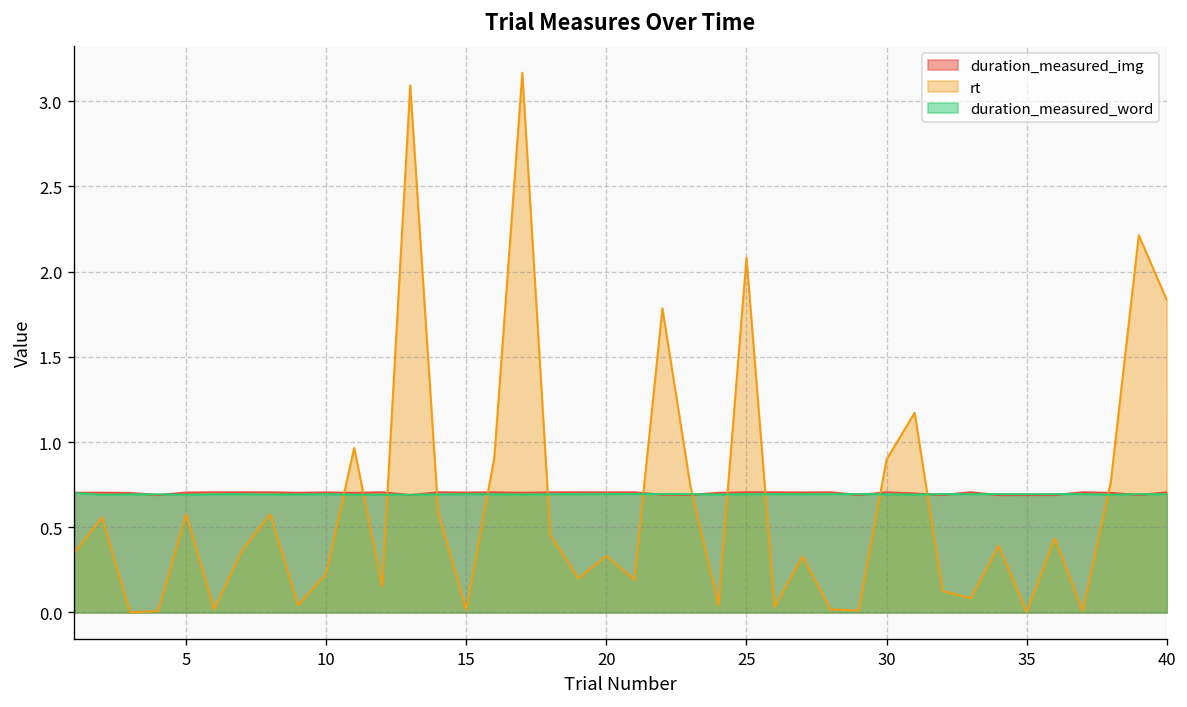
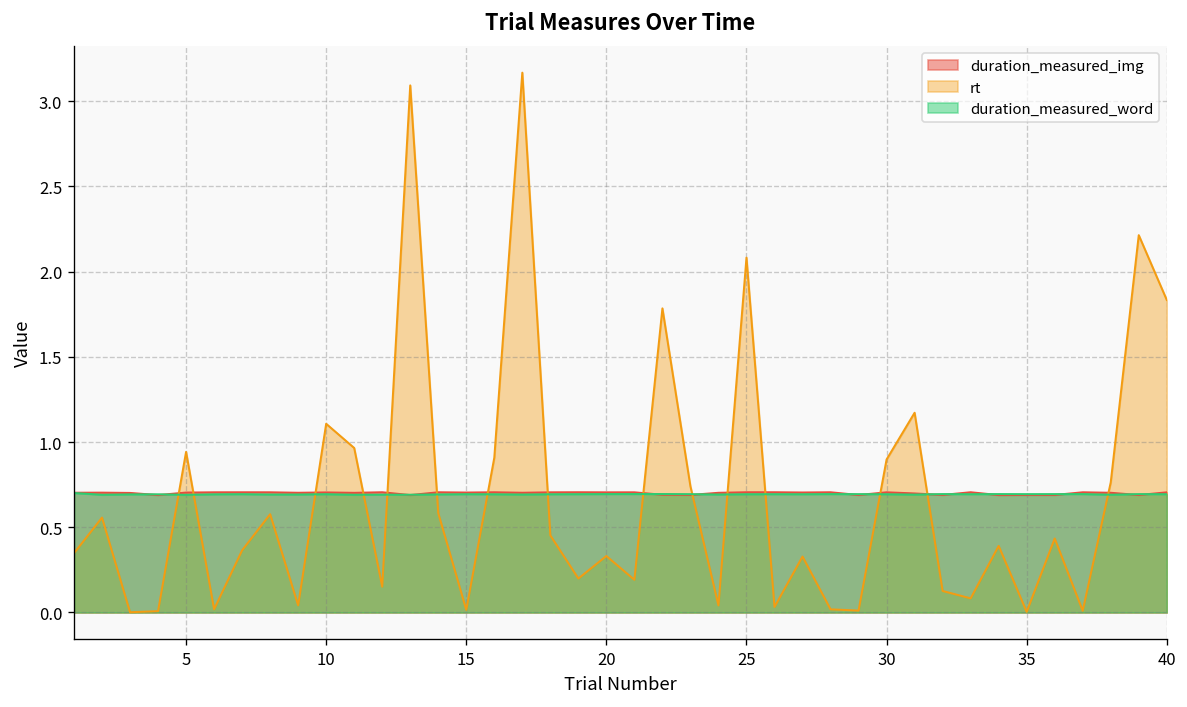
  {
    "rt": {
-     "5": 0.58,
-     "10": 0.23,
+     "5": 0.94,
+     "10": 1.11,
      "15": 0.02,
      "20": 0.33,
      "25": 2.08,
      "30": 0.90,
      "35": 0.00,
      "40": 1.83
    }
  }
